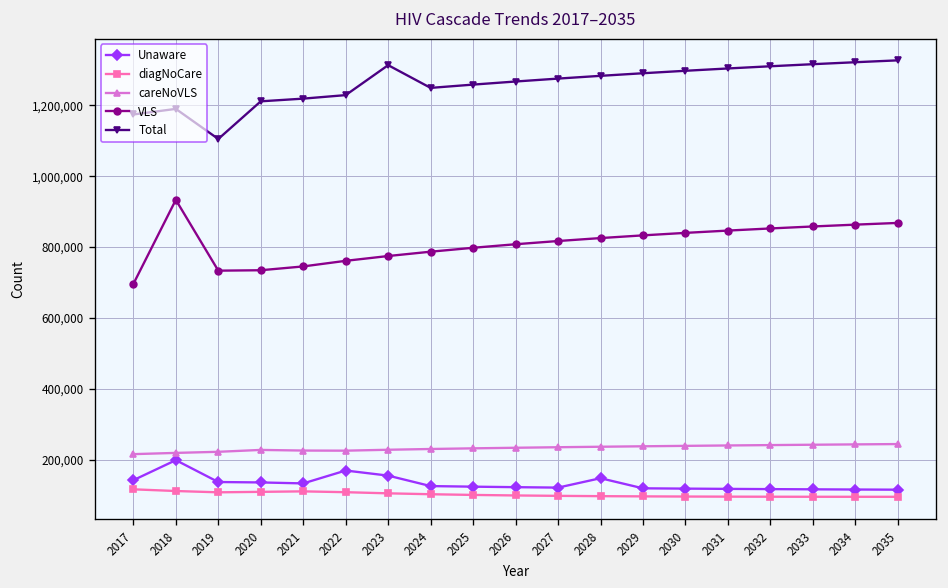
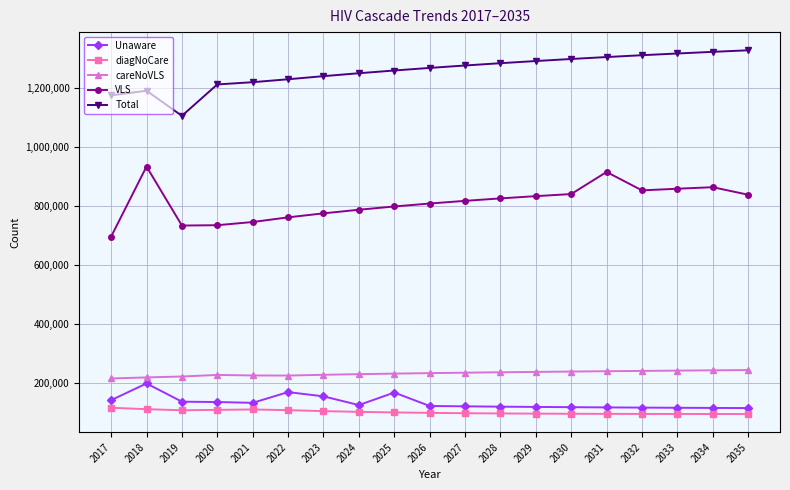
  {
    "Unaware": {
      "2017": "140,000",
      "2018": "200,000",
      "2019": "140,000",
      "2020": "140,000",
      "2021": "130,000",
      "2022": "170,000",
      "2023": "160,000",
      "2024": "130,000",
-     "2025": "130,000",
+     "2025": "170,000",
      "2026": "120,000",
      "2027": "120,000",
-     "2028": "150,000",
+     "2028": "120,000",
      "2029": "120,000",
      "2030": "120,000",
      "2031": "120,000",
      "2032": "120,000",
      "2033": "120,000",
      "2034": "120,000",
      "2035": "120,000"
    },
    "VLS": {
      "2017": "700,000",
      "2018": "930,000",
      "2019": "730,000",
      "2020": "730,000",
      "2021": "750,000",
      "2022": "760,000",
      "2023": "770,000",
      "2024": "790,000",
      "2025": "800,000",
      "2026": "810,000",
      "2027": "820,000",
      "2028": "830,000",
      "2029": "830,000",
      "2030": "840,000",
-     "2031": "850,000",
+     "2031": "910,000",
      "2032": "850,000",
      "2033": "860,000",
      "2034": "860,000",
-     "2035": "870,000"
+     "2035": "840,000"
    },
    "Total": {
      "2019": "1,100,000",
      "2020": "1,210,000",
      "2021": "1,220,000",
      "2022": "1,230,000",
-     "2023": "1,310,000",
+     "2023": "1,240,000",
      "2024": "1,250,000",
      "2025": "1,260,000",
      "2026": "1,270,000",
      "2027": "1,270,000",
      "2028": "1,280,000",
      "2029": "1,290,000",
      "2030": "1,300,000",
      "2031": "1,300,000",
      "2032": "1,310,000",
      "2033": "1,320,000",
      "2034": "1,320,000",
      "2035": "1,330,000"
    }
  }
